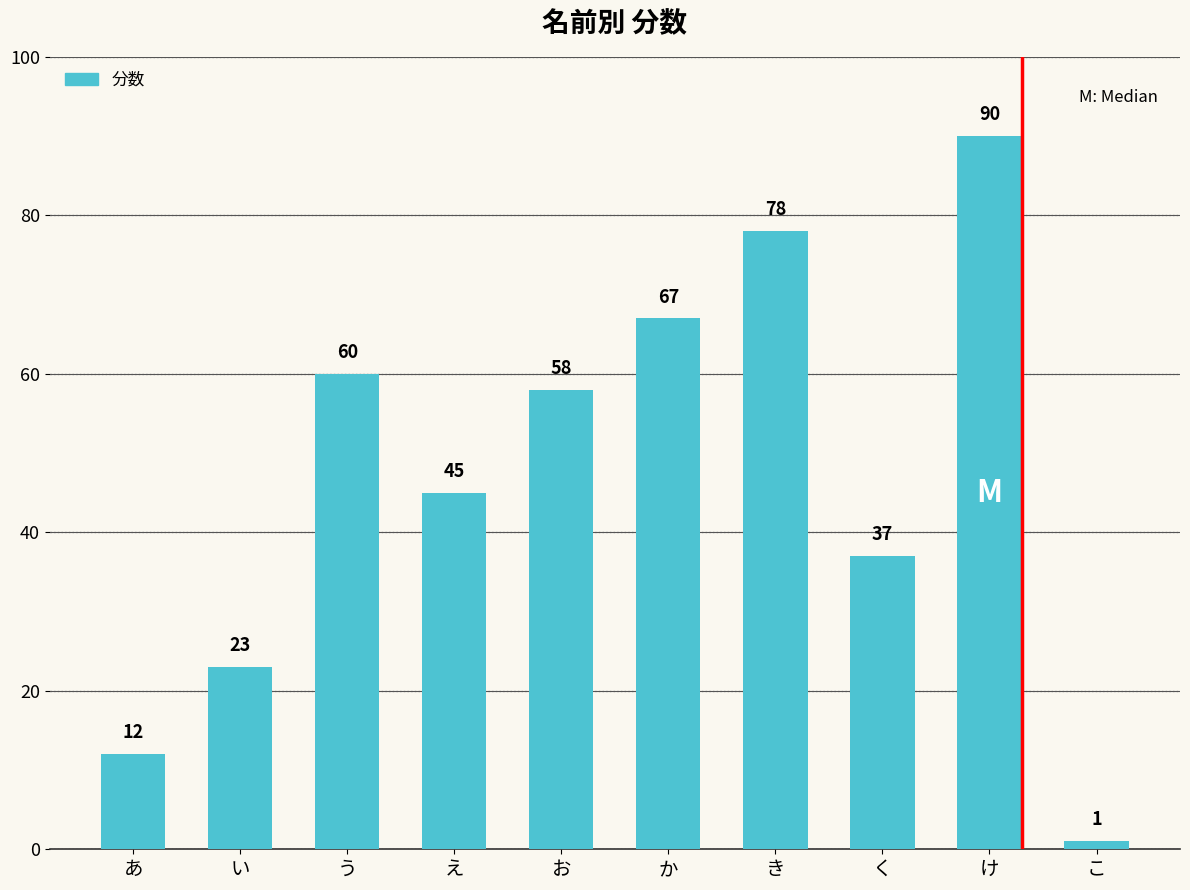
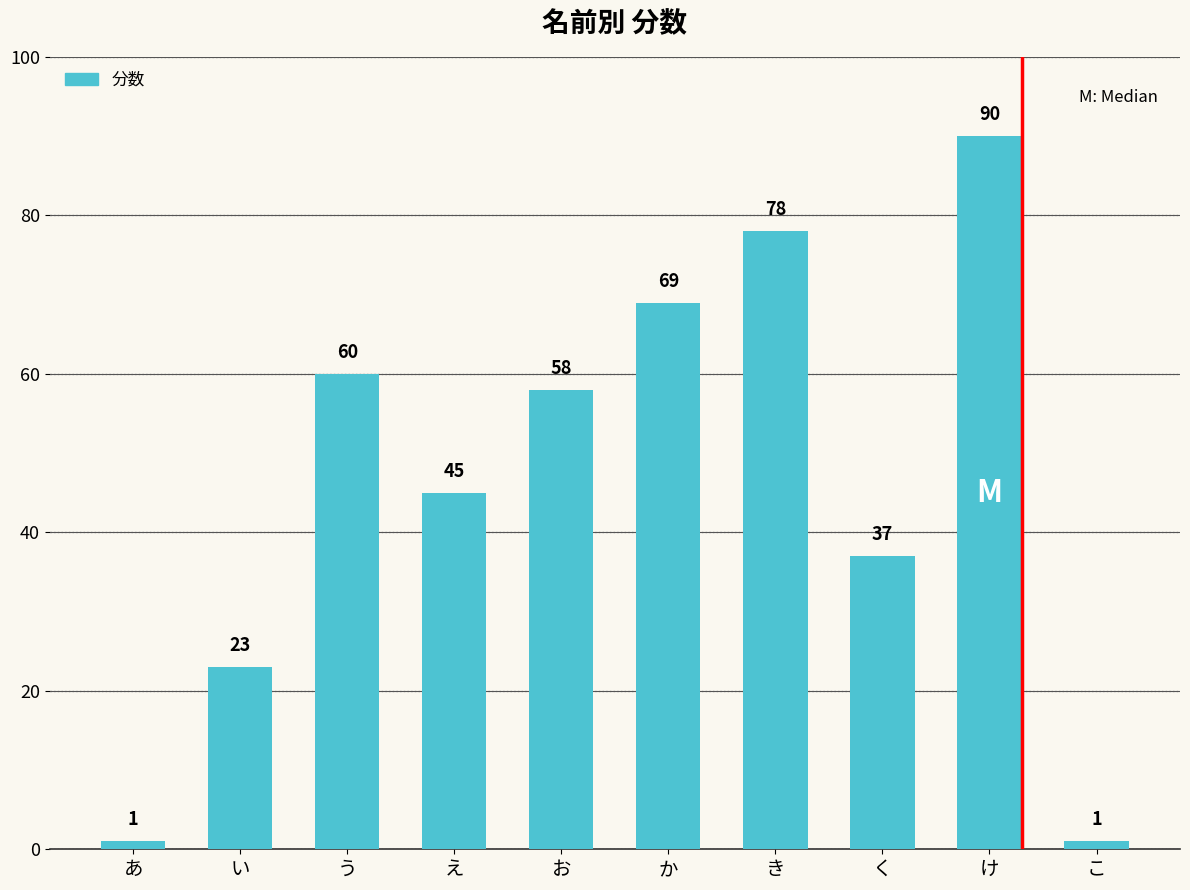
  {
-   "あ": 12,
+   "あ": 1,
    "い": 23,
    "う": 60,
    "え": 45,
    "お": 58,
-   "か": 67,
+   "か": 69,
    "き": 78,
    "く": 37,
    "け": 90,
    "こ": 1
  }
